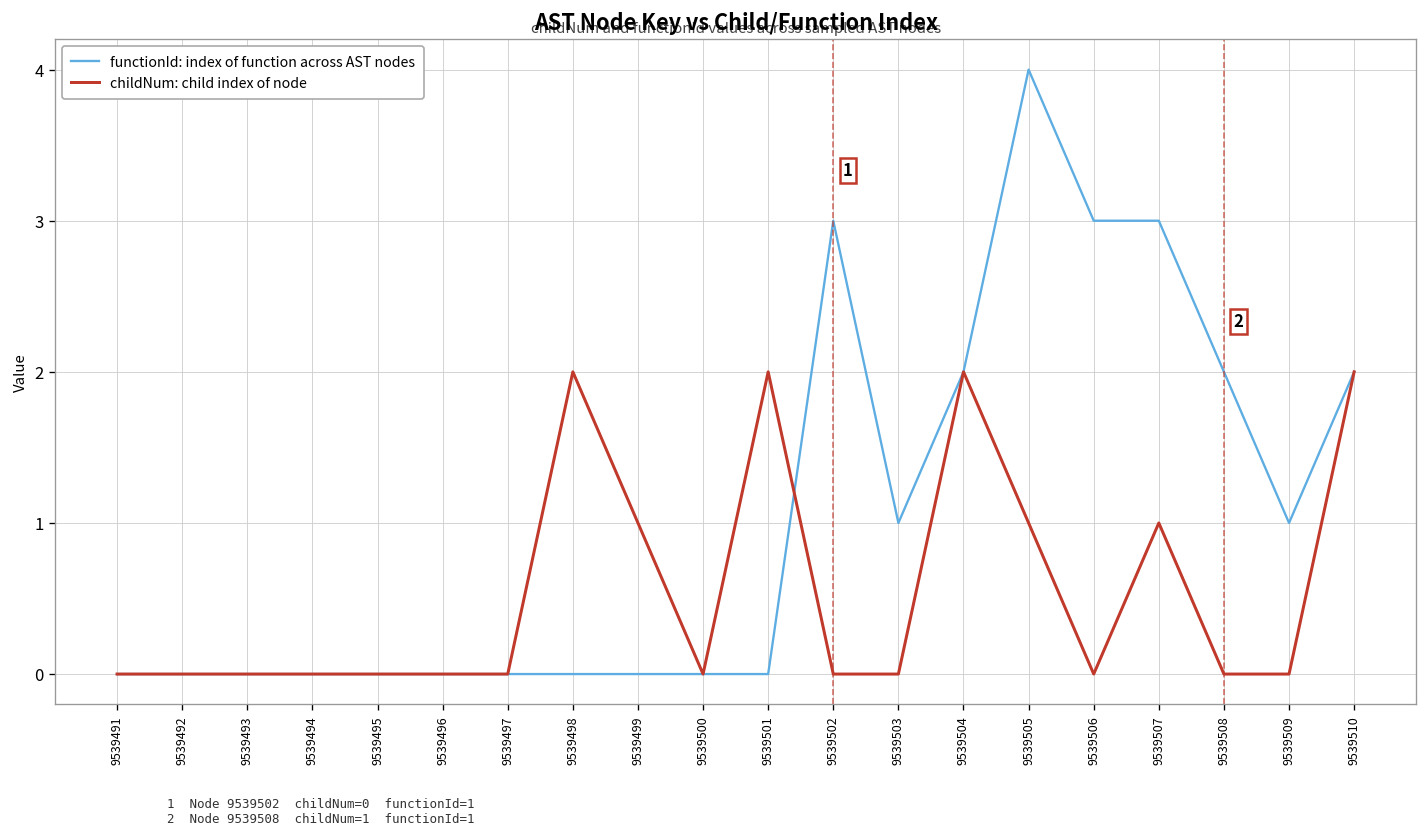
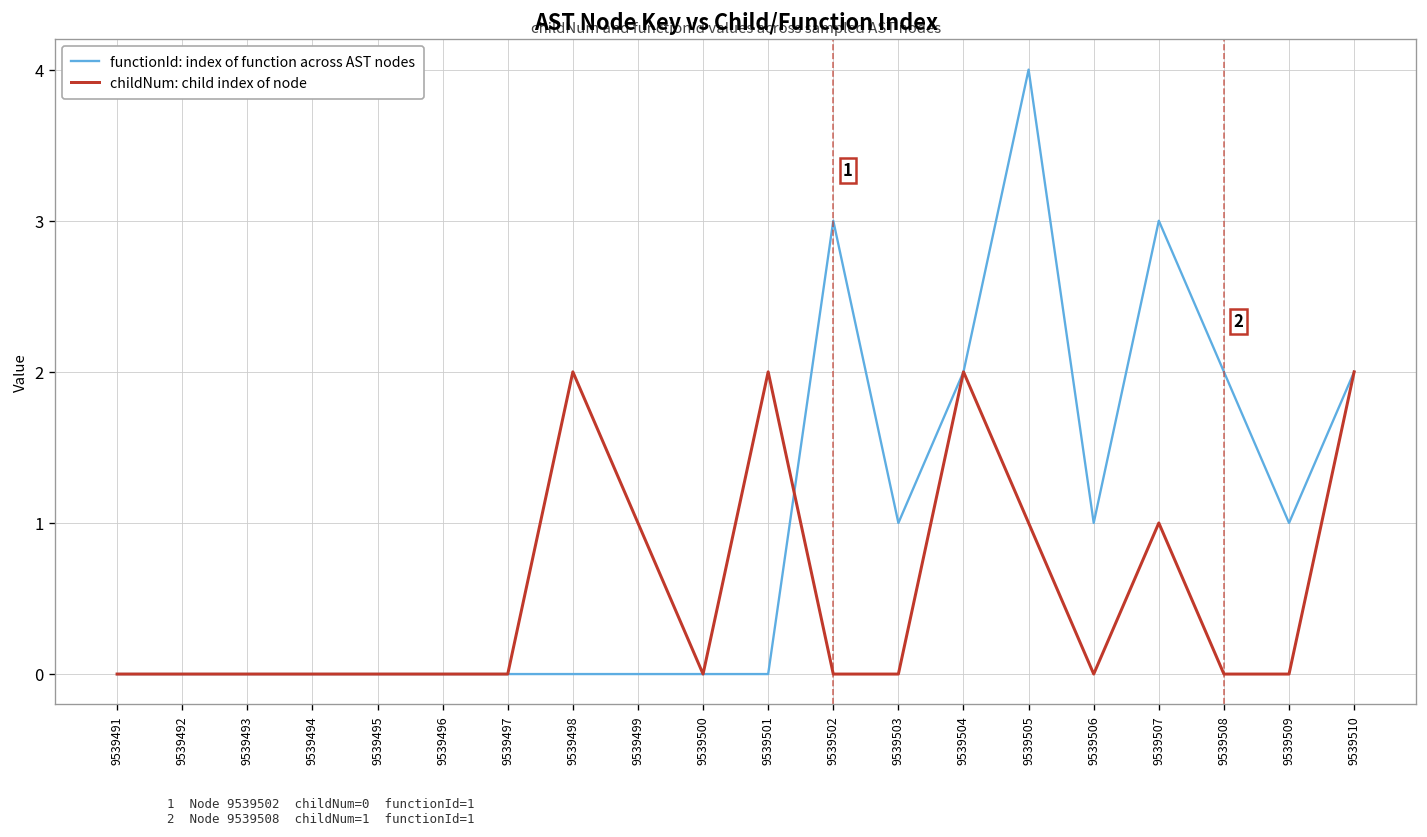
  {
    "functionId: index of function across AST nodes": {
      "9539498": 0,
      "9539499": 0,
      "9539501": 0,
      "9539502": 3,
      "9539503": 1,
      "9539505": 4,
-     "9539506": 3,
+     "9539506": 1,
      "9539507": 3,
      "9539508": 2,
      "9539509": 1
    },
    "childNum: child index of node": {
      "9539498": 2,
      "9539499": 1,
      "9539501": 2,
      "9539502": 0,
      "9539503": 0,
      "9539505": 1,
      "9539506": 0,
      "9539507": 1,
      "9539508": 0,
      "9539509": 0
    }
  }
